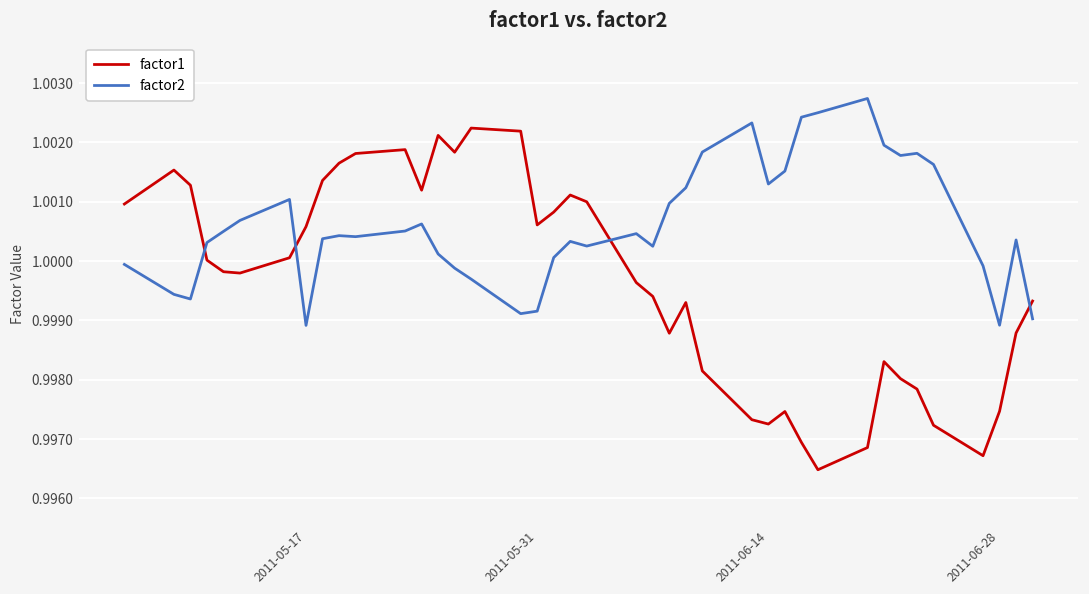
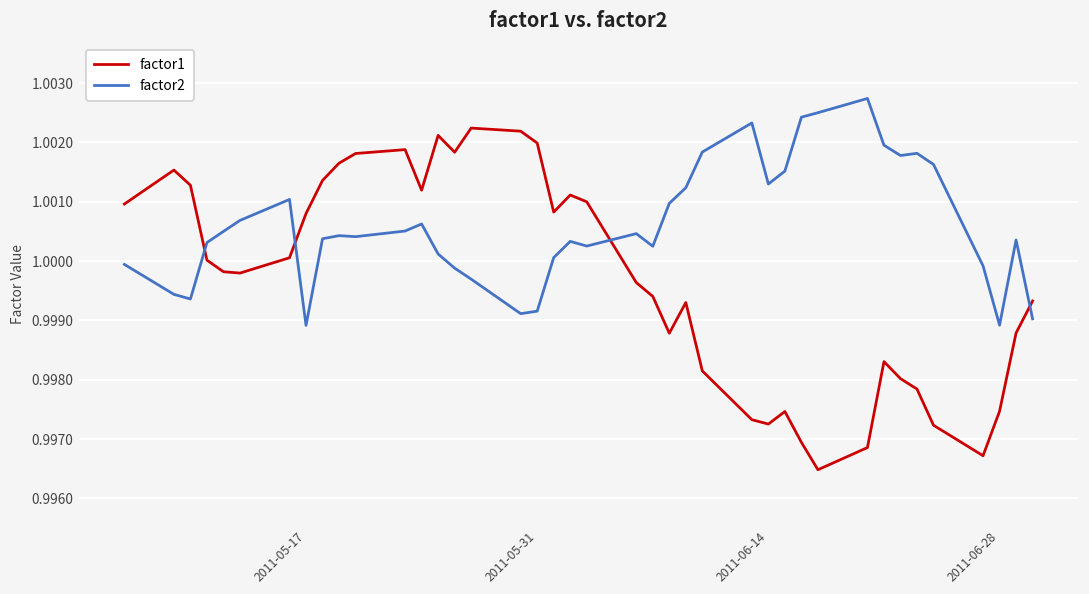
  {
    "factor1": {
-     "2011-05-17": 1.0006,
-     "2011-05-31": 1.0006,
+     "2011-05-17": 1.0008,
+     "2011-05-31": 1.0020,
      "2011-06-14": 0.9973,
      "2011-06-28": 0.9975
    },
    "factor2": {
      "2011-05-17": 0.9989,
      "2011-05-31": 0.9992,
      "2011-06-14": 1.0013,
      "2011-06-28": 0.9989
    }
  }
